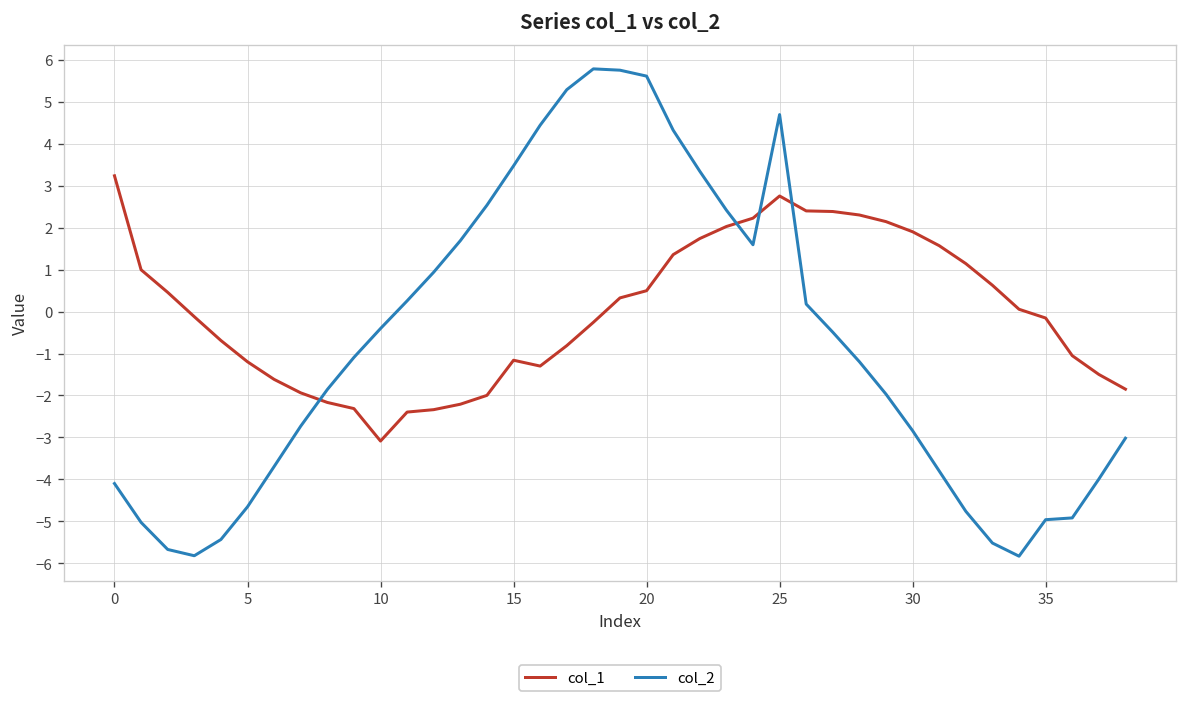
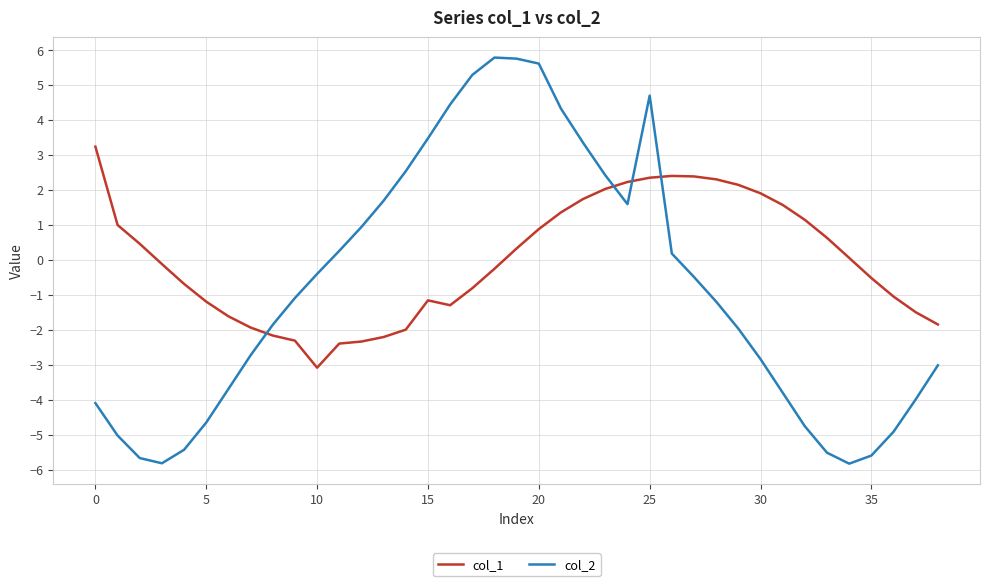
  {
    "col_1": {
      "0": 3.2,
      "5": -1.2,
      "10": -3.1,
      "15": -1.2,
-     "20": 0.5,
-     "25": 2.8,
+     "20": 0.9,
+     "25": 2.3,
      "30": 1.9,
-     "35": -0.2
+     "35": -0.5
    },
    "col_2": {
      "0": -4.1,
      "5": -4.7,
      "10": -0.4,
      "15": 3.5,
      "20": 5.6,
      "25": 4.7,
      "30": -2.8,
-     "35": -5.0
+     "35": -5.6
    }
  }
